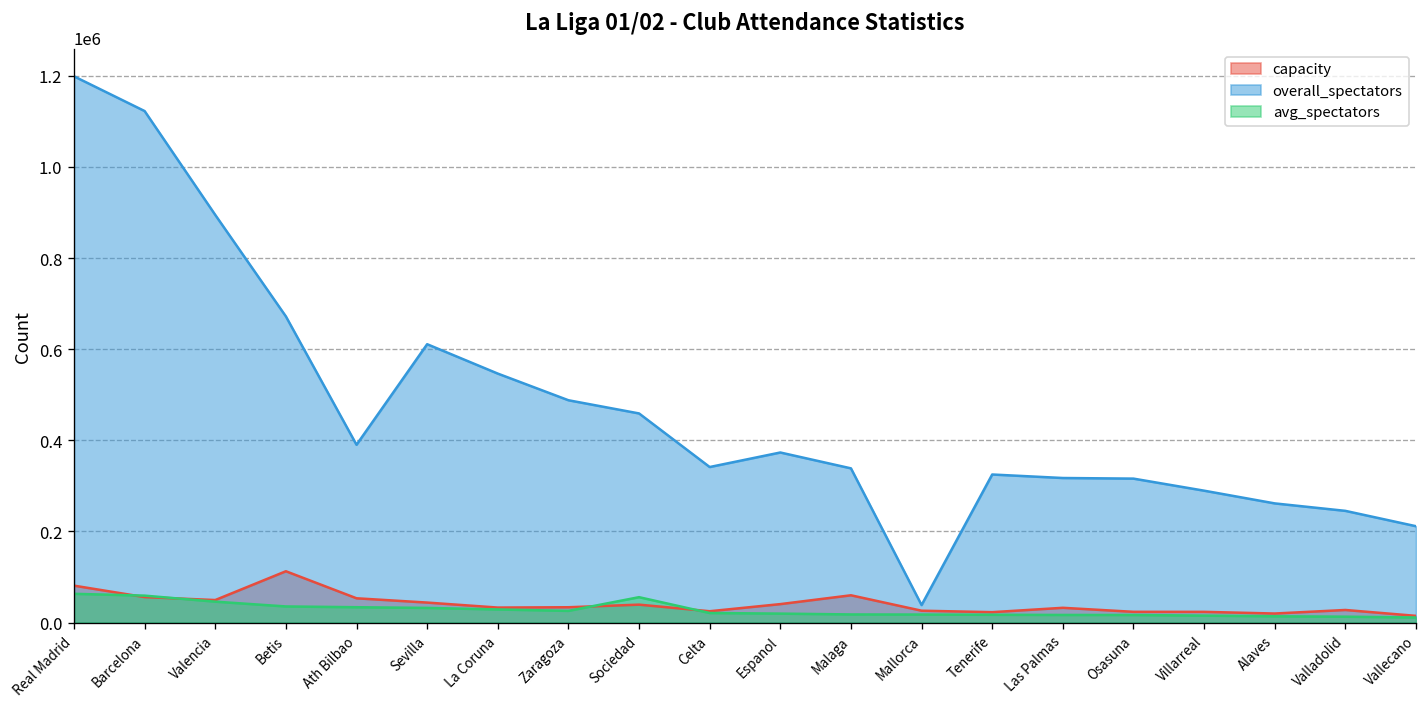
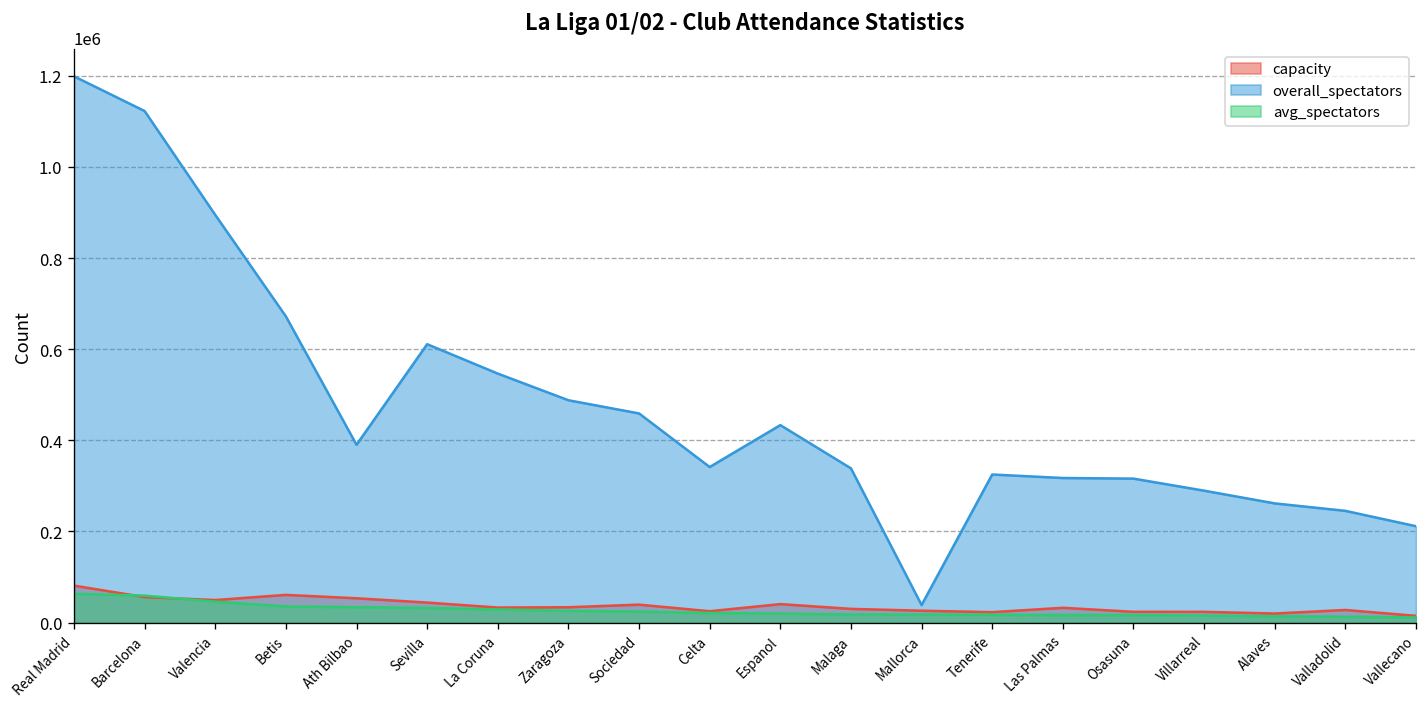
  {
    "capacity": {
      "Real Madrid": 80000,
-     "Betis": 110000,
+     "Betis": 60000,
      "Ath Bilbao": 50000,
      "Sevilla": 40000,
      "Zaragoza": 30000,
      "Sociedad": 40000,
      "Espanol": 40000,
-     "Malaga": 60000,
+     "Malaga": 30000,
      "Mallorca": 30000,
      "Las Palmas": 30000,
      "Osasuna": 20000,
      "Villarreal": 20000,
      "Valladolid": 30000
    },
    "overall_spectators": {
      "Real Madrid": 1200000,
      "Barcelona": 1120000,
      "Valencia": 890000,
      "Betis": 670000,
      "Ath Bilbao": 390000,
      "Sevilla": 610000,
      "La Coruna": 550000,
      "Zaragoza": 490000,
      "Sociedad": 460000,
      "Celta": 340000,
-     "Espanol": 370000,
+     "Espanol": 430000,
      "Malaga": 340000,
      "Mallorca": 40000,
      "Tenerife": 330000,
      "Las Palmas": 320000,
      "Osasuna": 320000,
      "Villarreal": 290000,
      "Alaves": 260000,
      "Valladolid": 250000,
      "Vallecano": 210000
    },
    "avg_spectators": {
      "Real Madrid": 60000,
      "Betis": 40000,
      "Ath Bilbao": 30000,
      "Sevilla": 30000,
      "Zaragoza": 30000,
-     "Sociedad": 60000,
+     "Sociedad": 20000,
      "Espanol": 20000,
      "Malaga": 20000,
      "Mallorca": 20000,
      "Las Palmas": 20000,
      "Osasuna": 20000,
      "Villarreal": 20000,
      "Valladolid": 10000
    }
  }
